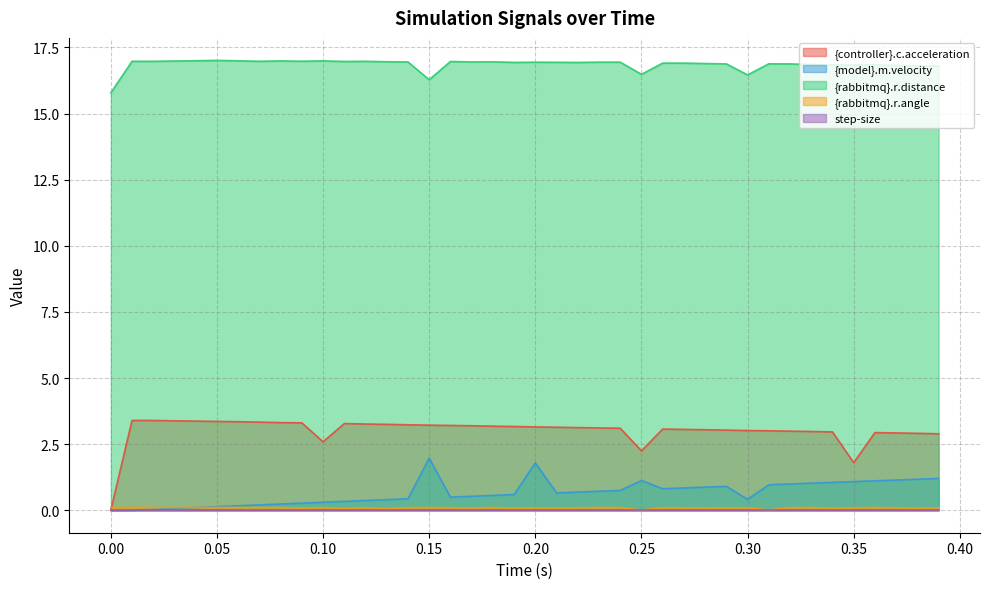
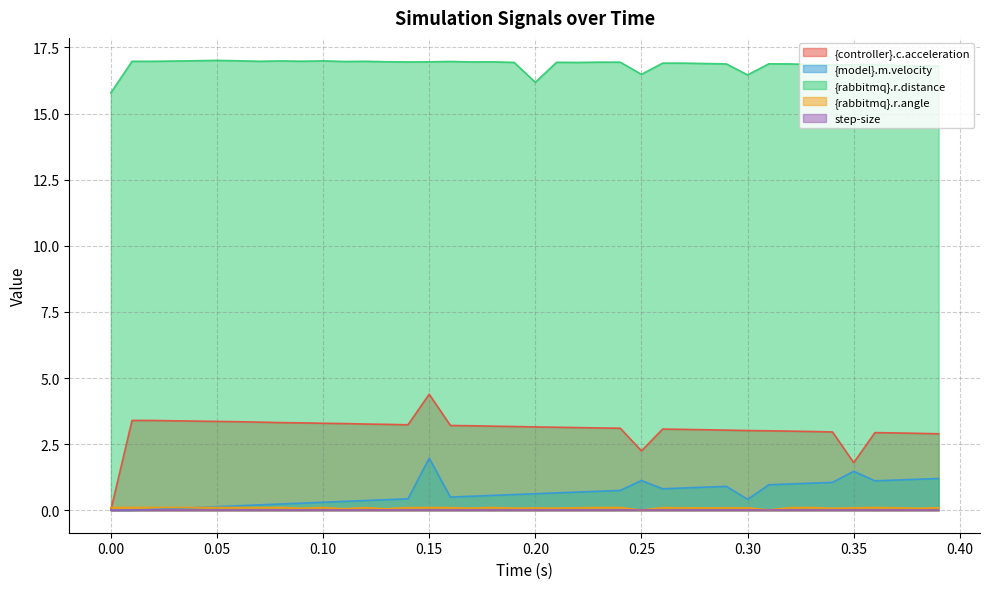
  {
    "{controller}.c.acceleration": {
      "0.05": 3.4,
-     "0.10": 2.6,
-     "0.15": 3.2,
+     "0.10": 3.3,
+     "0.15": 4.4,
      "0.20": 3.1,
      "0.25": 2.2,
      "0.30": 3.0,
      "0.35": 1.8
    },
    "{model}.m.velocity": {
      "0.10": 0.3,
      "0.15": 2.0,
-     "0.20": 1.8,
+     "0.20": 0.6,
      "0.25": 1.1,
      "0.30": 0.4,
-     "0.35": 1.1
+     "0.35": 1.5
    },
    "{rabbitmq}.r.distance": {
      "0.00": 15.8,
      "0.05": 17.0,
      "0.10": 17.0,
-     "0.15": 16.3,
-     "0.20": 16.9,
+     "0.15": 17.0,
+     "0.20": 16.2,
      "0.25": 16.5,
      "0.30": 16.5
    },
    "{rabbitmq}.r.angle": {
      "0.00": 0.1
    }
  }
